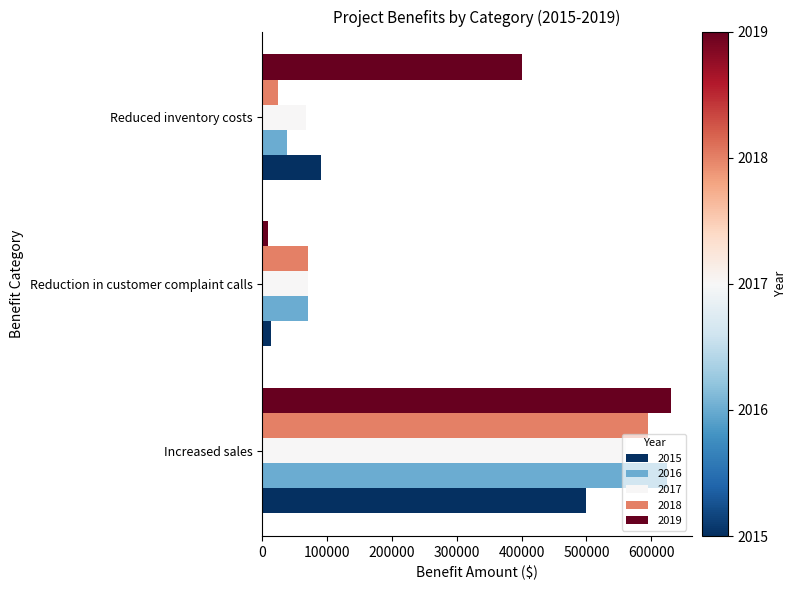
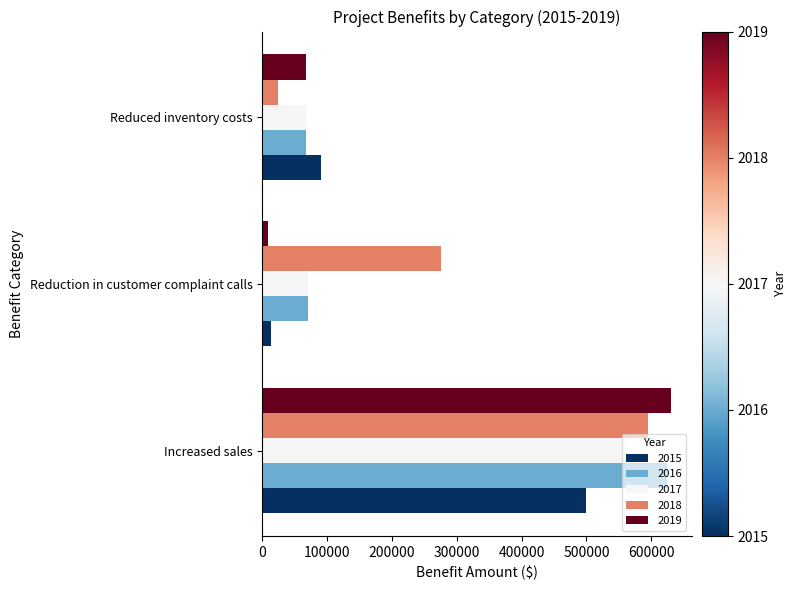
  {
    "2015": {
      "Reduced inventory costs": 90000,
      "Reduction in customer complaint calls": 10000,
      "Increased sales": 500000
    },
    "2016": {
-     "Reduced inventory costs": 40000,
+     "Reduced inventory costs": 70000,
      "Reduction in customer complaint calls": 70000
    },
    "2017": {
      "Reduced inventory costs": 70000,
      "Reduction in customer complaint calls": 70000
    },
    "2018": {
      "Reduced inventory costs": 20000,
-     "Reduction in customer complaint calls": 70000,
+     "Reduction in customer complaint calls": 280000,
      "Increased sales": 600000
    },
    "2019": {
-     "Reduced inventory costs": 400000,
+     "Reduced inventory costs": 70000,
      "Reduction in customer complaint calls": 10000,
      "Increased sales": 630000
    }
  }
